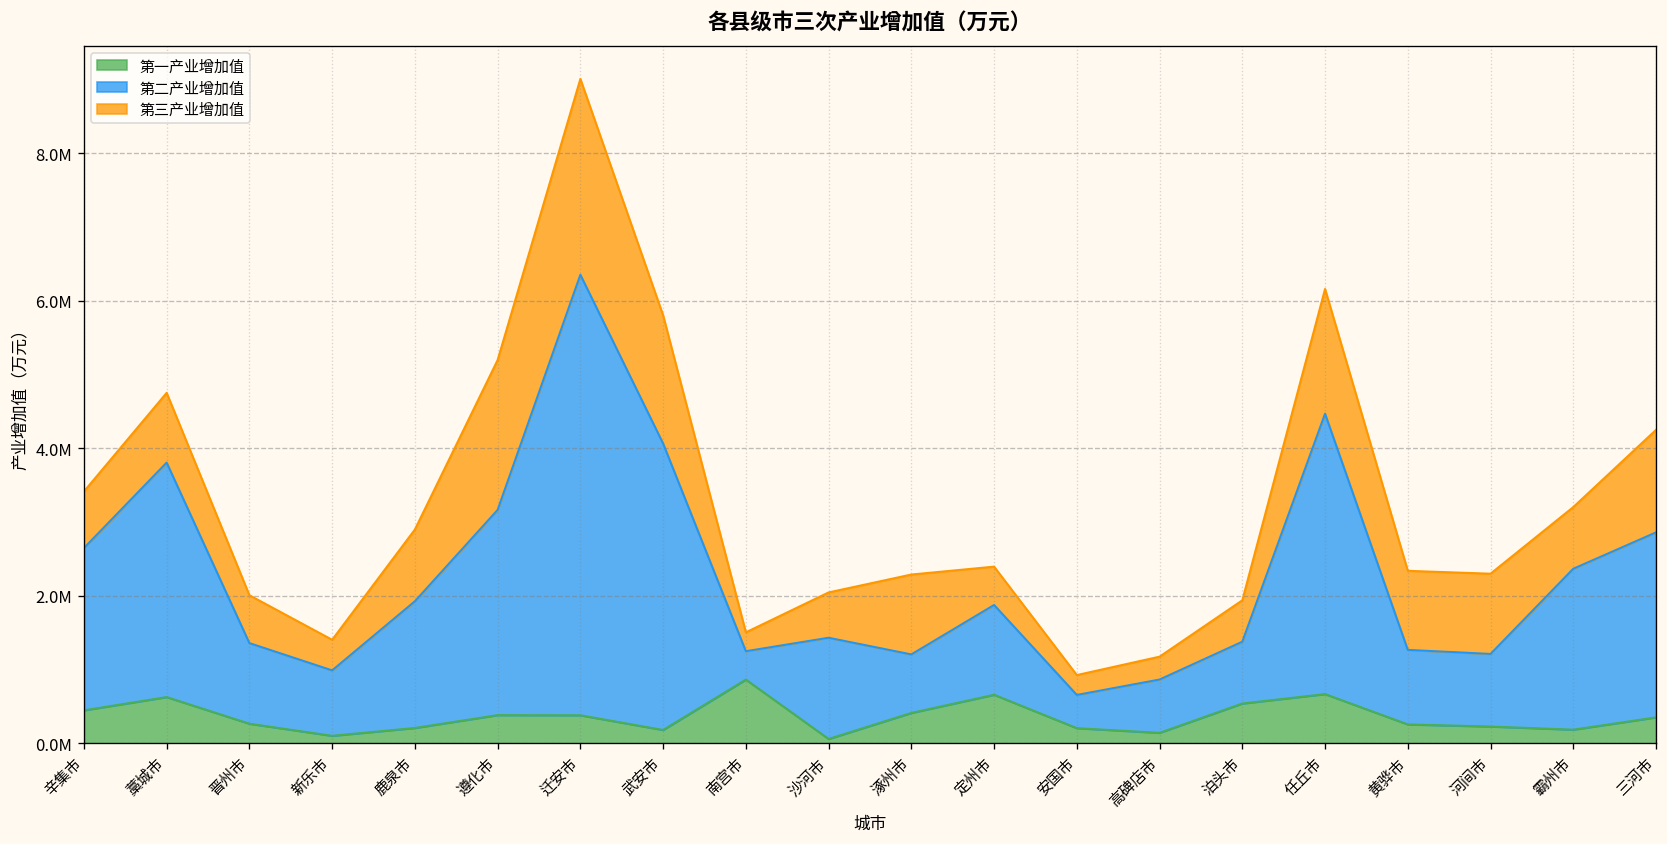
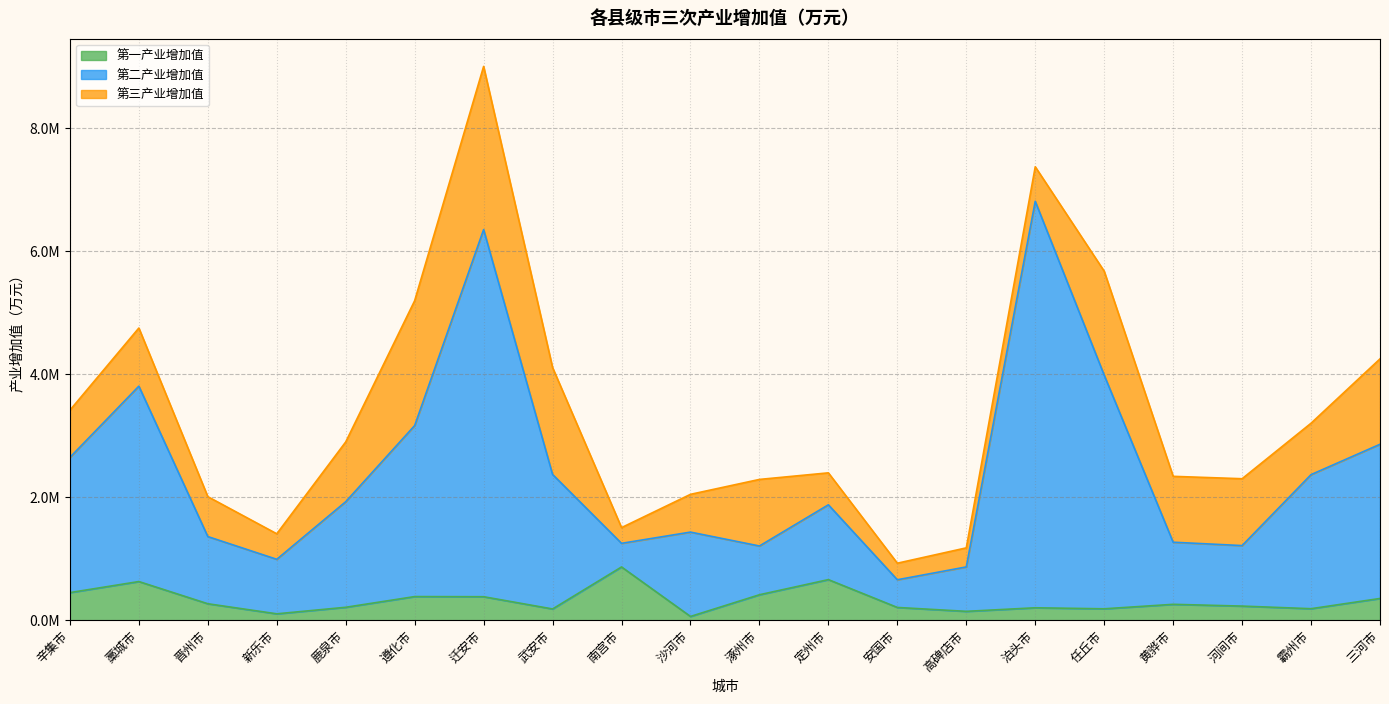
  {
    "第一产业增加值": {
      "辛集市": 400000,
      "藁城市": 600000,
      "晋州市": 300000,
      "新乐市": 100000,
      "鹿泉市": 200000,
      "遵化市": 400000,
      "迁安市": 400000,
      "武安市": 200000,
      "南宫市": 900000,
      "沙河市": 100000,
      "涿州市": 400000,
      "定州市": 700000,
      "安国市": 200000,
      "高碑店市": 100000,
-     "泊头市": 500000,
-     "任丘市": 700000,
+     "泊头市": 200000,
+     "任丘市": 200000,
      "黄骅市": 300000,
      "河间市": 200000,
      "霸州市": 200000,
      "三河市": 400000
    },
    "第二产业增加值": {
      "辛集市": 2200000,
      "藁城市": 3200000,
      "晋州市": 1100000,
      "新乐市": 900000,
      "鹿泉市": 1700000,
      "遵化市": 2800000,
      "迁安市": 6000000,
-     "武安市": 3900000,
+     "武安市": 2200000,
      "南宫市": 400000,
      "沙河市": 1400000,
      "涿州市": 800000,
      "定州市": 1200000,
      "安国市": 500000,
      "高碑店市": 700000,
-     "泊头市": 800000,
+     "泊头市": 6600000,
      "任丘市": 3800000,
      "黄骅市": 1000000,
      "河间市": 1000000,
      "霸州市": 2200000,
      "三河市": 2500000
    },
    "第三产业增加值": {
      "辛集市": 800000,
      "藁城市": 900000,
      "晋州市": 600000,
      "新乐市": 400000,
      "鹿泉市": 1000000,
      "遵化市": 2000000,
      "迁安市": 2700000,
      "武安市": 1700000,
      "南宫市": 300000,
      "沙河市": 600000,
      "涿州市": 1100000,
      "定州市": 500000,
      "安国市": 300000,
      "高碑店市": 300000,
      "泊头市": 600000,
      "任丘市": 1700000,
      "黄骅市": 1100000,
      "河间市": 1100000,
      "霸州市": 800000,
      "三河市": 1400000
    }
  }
